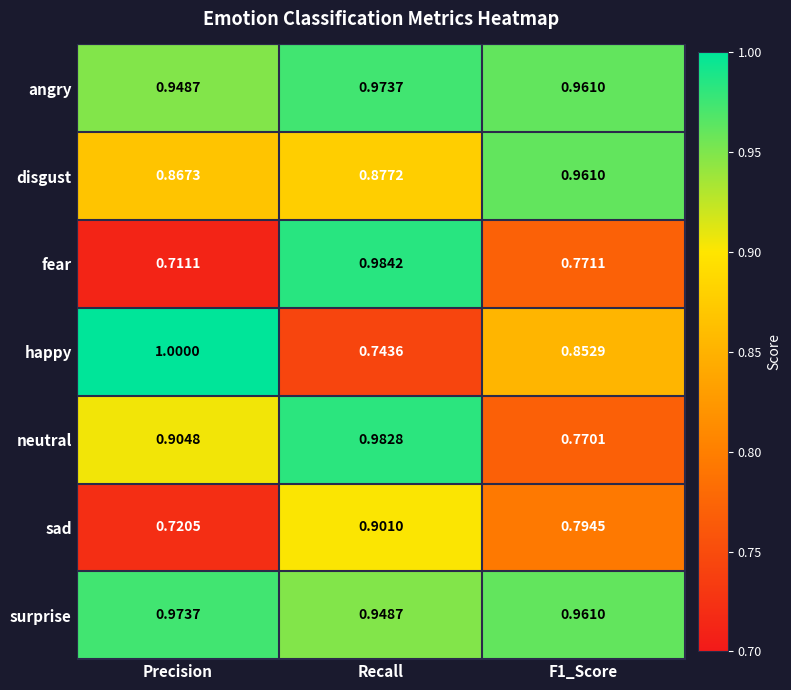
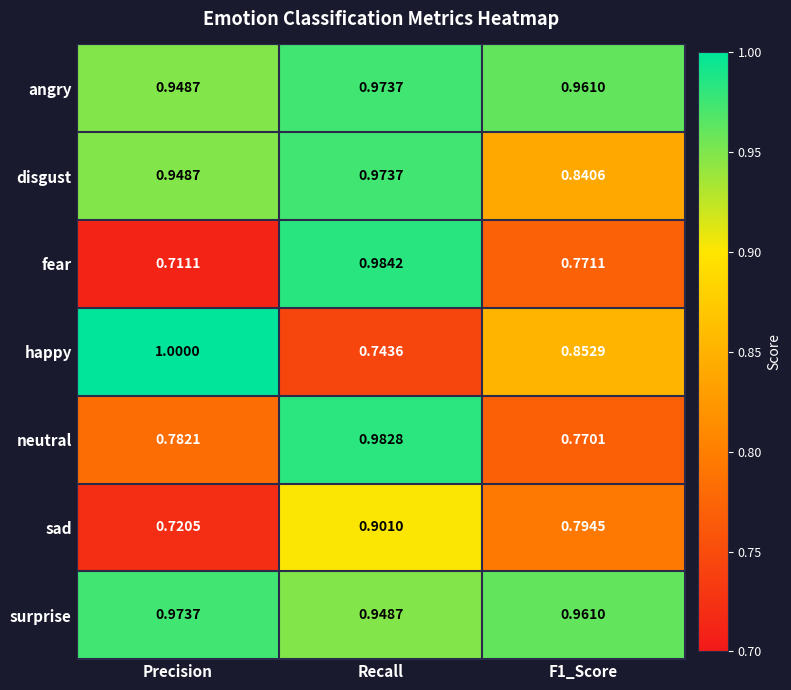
  {
    "angry": {
      "Precision": 0.9487,
      "Recall": 0.9737,
      "F1_Score": 0.9610
    },
    "disgust": {
-     "Precision": 0.8673,
-     "Recall": 0.8772,
-     "F1_Score": 0.9610
+     "Precision": 0.9487,
+     "Recall": 0.9737,
+     "F1_Score": 0.8406
    },
    "fear": {
      "Precision": 0.7111,
      "Recall": 0.9842,
      "F1_Score": 0.7711
    },
    "happy": {
      "Precision": 1.0000,
      "Recall": 0.7436,
      "F1_Score": 0.8529
    },
    "neutral": {
-     "Precision": 0.9048,
+     "Precision": 0.7821,
      "Recall": 0.9828,
      "F1_Score": 0.7701
    },
    "sad": {
      "Precision": 0.7205,
      "Recall": 0.9010,
      "F1_Score": 0.7945
    },
    "surprise": {
      "Precision": 0.9737,
      "Recall": 0.9487,
      "F1_Score": 0.9610
    }
  }
